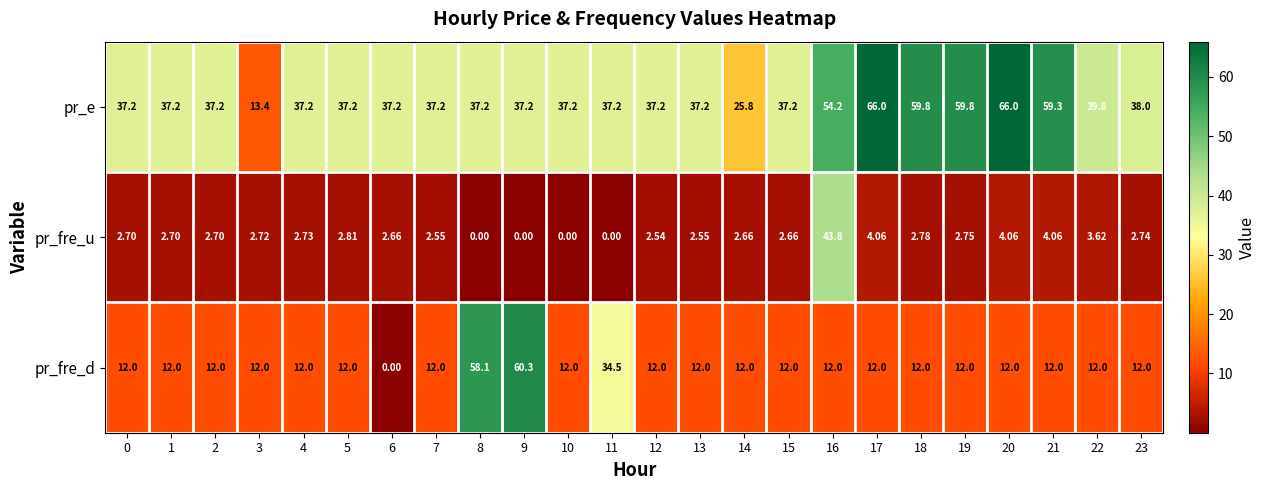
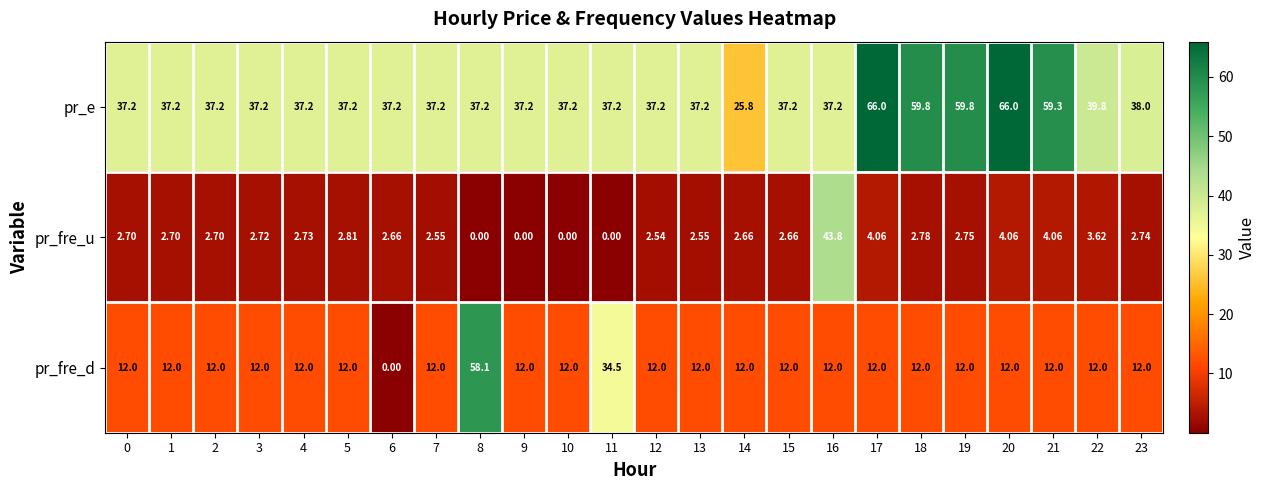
  {
    "pr_e": {
      "0": 37.2,
      "1": 37.2,
      "2": 37.2,
-     "3": 13.4,
+     "3": 37.2,
      "4": 37.2,
      "5": 37.2,
      "6": 37.2,
      "7": 37.2,
      "8": 37.2,
      "9": 37.2,
      "10": 37.2,
      "11": 37.2,
      "12": 37.2,
      "13": 37.2,
      "14": 25.8,
      "15": 37.2,
-     "16": 54.2,
+     "16": 37.2,
      "17": 66.0,
      "18": 59.8,
      "19": 59.8,
      "20": 66.0,
      "21": 59.3,
      "22": 39.8,
      "23": 38.0
    },
    "pr_fre_u": {
      "0": 2.70,
      "1": 2.70,
      "2": 2.70,
      "3": 2.72,
      "4": 2.73,
      "5": 2.81,
      "6": 2.66,
      "7": 2.55,
      "8": 0.00,
      "9": 0.00,
      "10": 0.00,
      "11": 0.00,
      "12": 2.54,
      "13": 2.55,
      "14": 2.66,
      "15": 2.66,
      "16": 43.8,
      "17": 4.06,
      "18": 2.78,
      "19": 2.75,
      "20": 4.06,
      "21": 4.06,
      "22": 3.62,
      "23": 2.74
    },
    "pr_fre_d": {
      "0": 12.0,
      "1": 12.0,
      "2": 12.0,
      "3": 12.0,
      "4": 12.0,
      "5": 12.0,
      "6": 0.00,
      "7": 12.0,
      "8": 58.1,
-     "9": 60.3,
+     "9": 12.0,
      "10": 12.0,
      "11": 34.5,
      "12": 12.0,
      "13": 12.0,
      "14": 12.0,
      "15": 12.0,
      "16": 12.0,
      "17": 12.0,
      "18": 12.0,
      "19": 12.0,
      "20": 12.0,
      "21": 12.0,
      "22": 12.0,
      "23": 12.0
    }
  }
